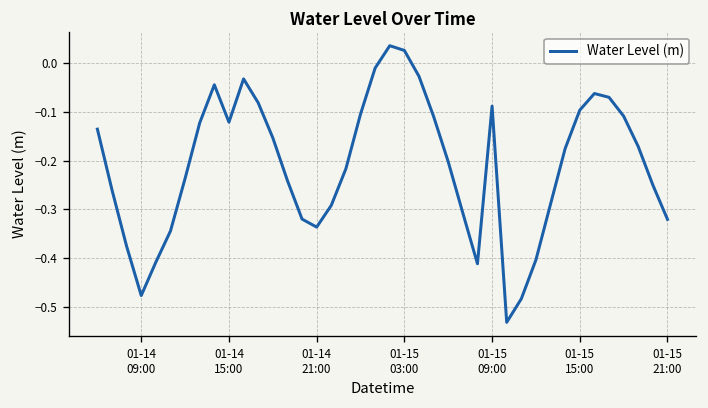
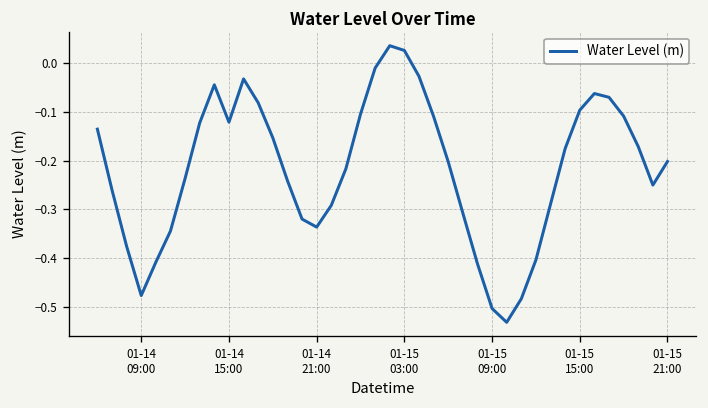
  {
    "01-14 09:00": -0.48,
    "01-14 15:00": -0.12,
    "01-14 21:00": -0.34,
    "01-15 03:00": 0.03,
-   "01-15 09:00": -0.09,
+   "01-15 09:00": -0.50,
    "01-15 15:00": -0.10,
-   "01-15 21:00": -0.32
+   "01-15 21:00": -0.20
  }
